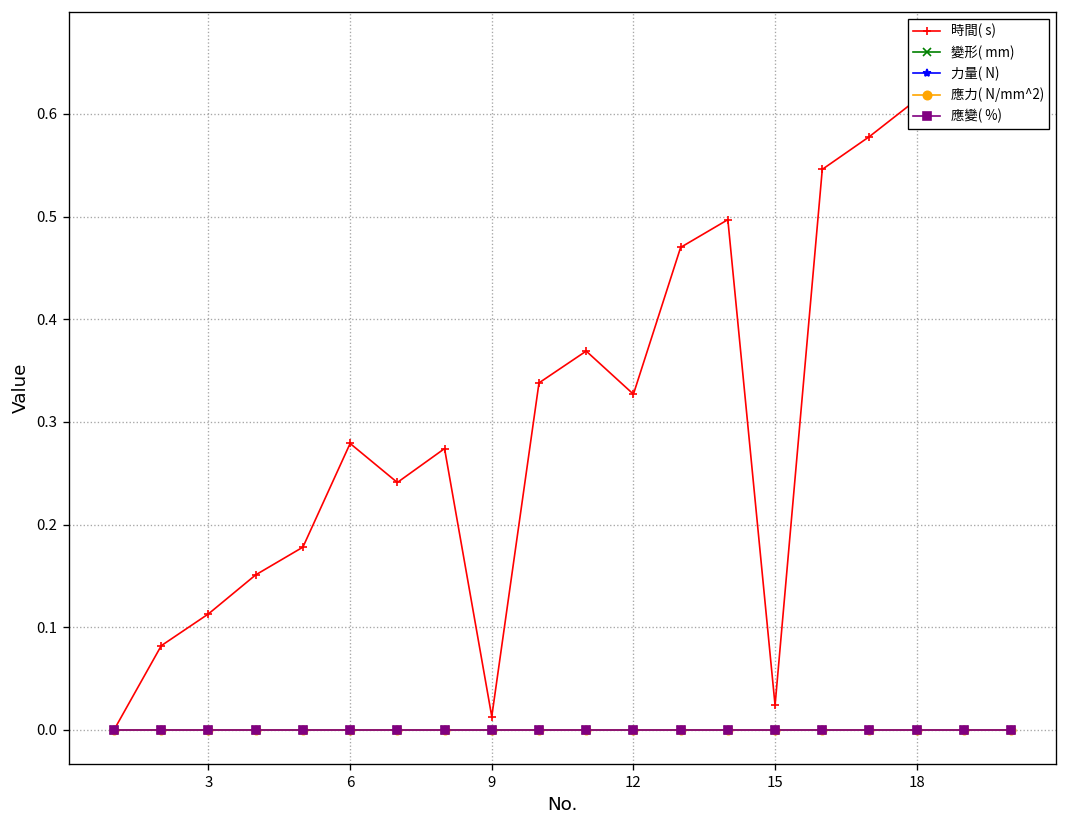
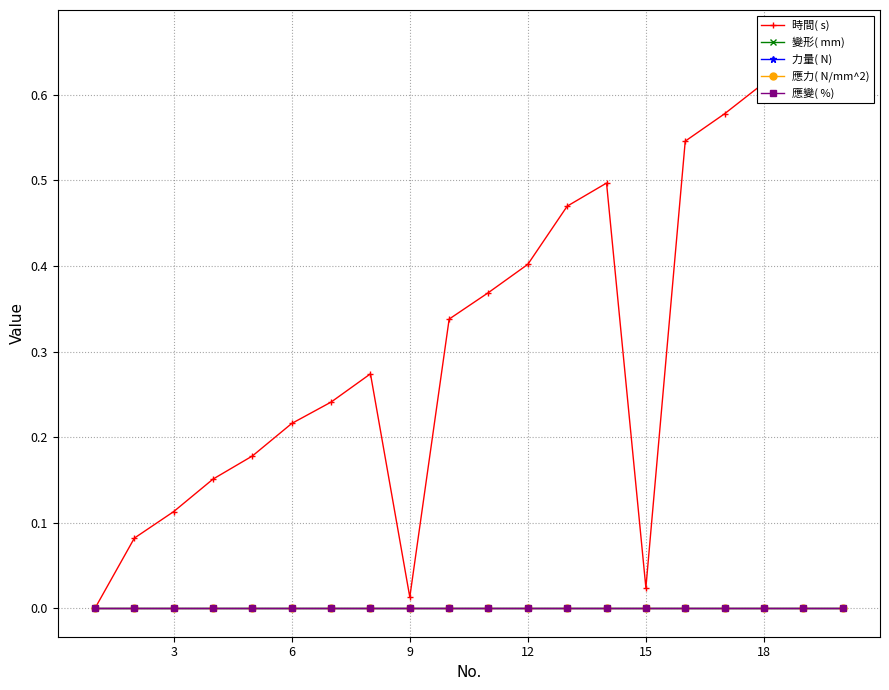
  {
    "時間( s)": {
      "3": 0.11,
-     "6": 0.28,
+     "6": 0.22,
      "9": 0.01,
-     "12": 0.33,
+     "12": 0.40,
      "15": 0.02
    },
    "應變( %)": {
      "3": 0.00,
      "6": 0.00,
      "9": 0.00,
      "12": 0.00,
      "15": 0.00,
      "18": 0.00
    }
  }
